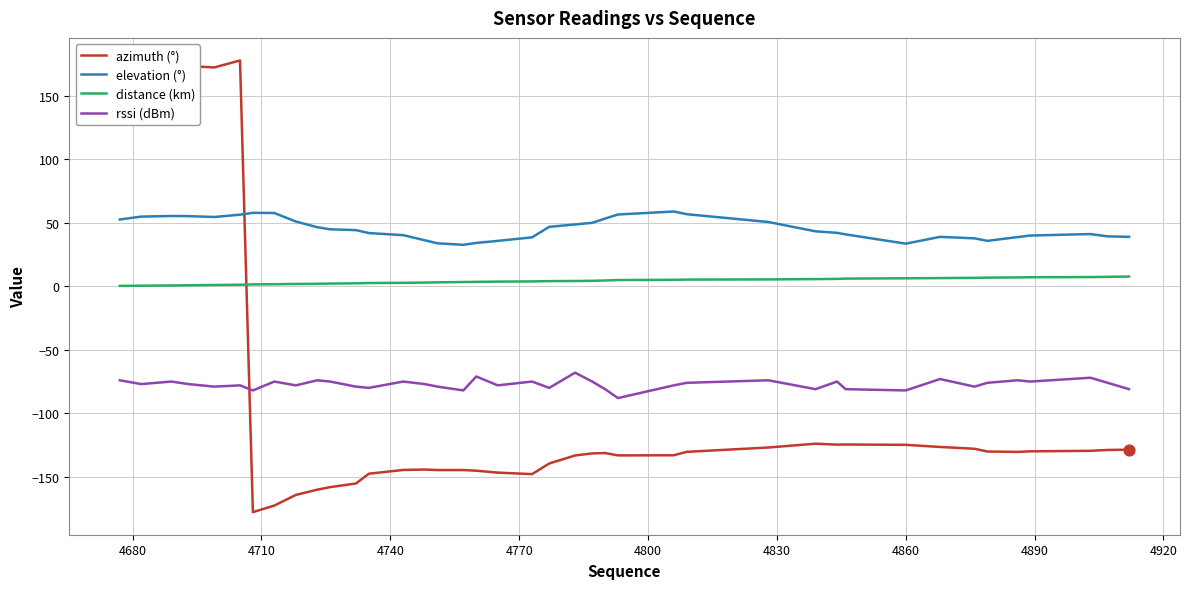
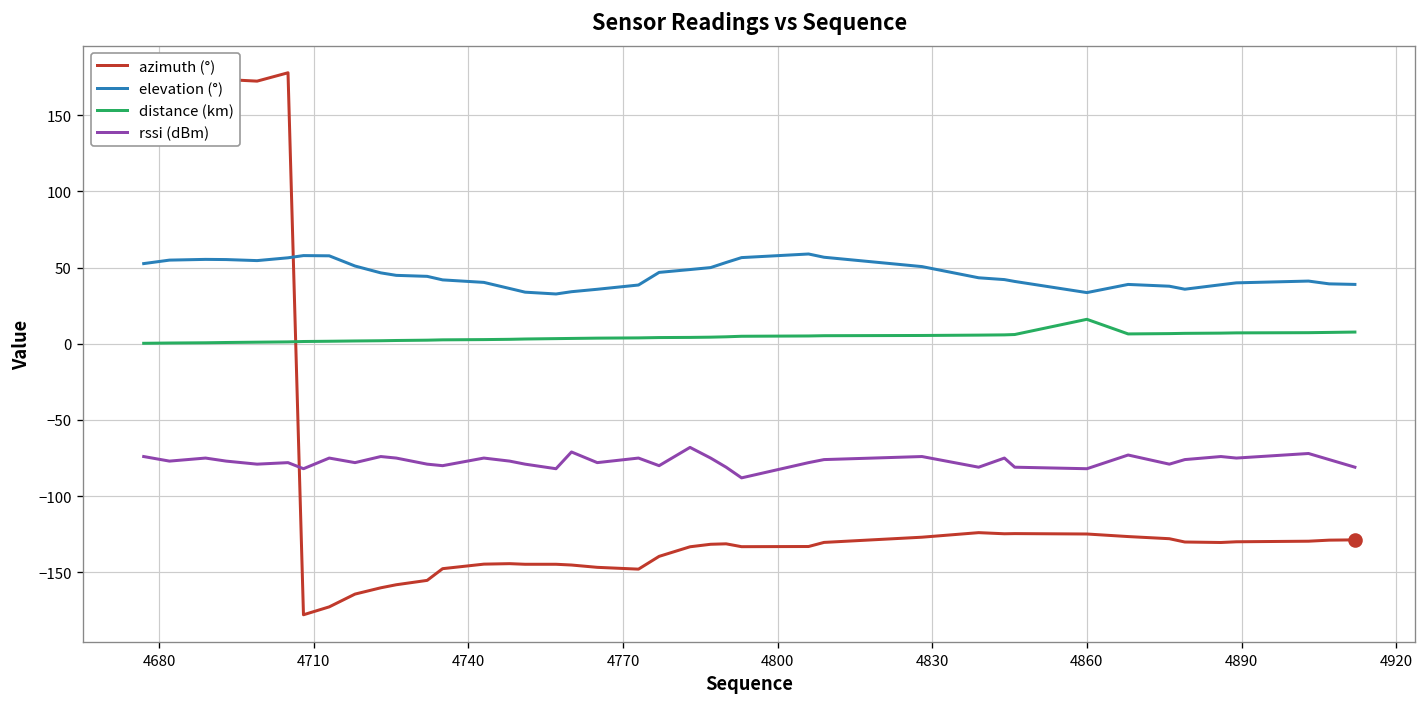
  {
    "elevation (°)": {
      "4860": 34
    },
    "distance (km)": {
-     "4860": 6
+     "4860": 16
    },
    "rssi (dBm)": {
      "4860": -82
    }
  }
